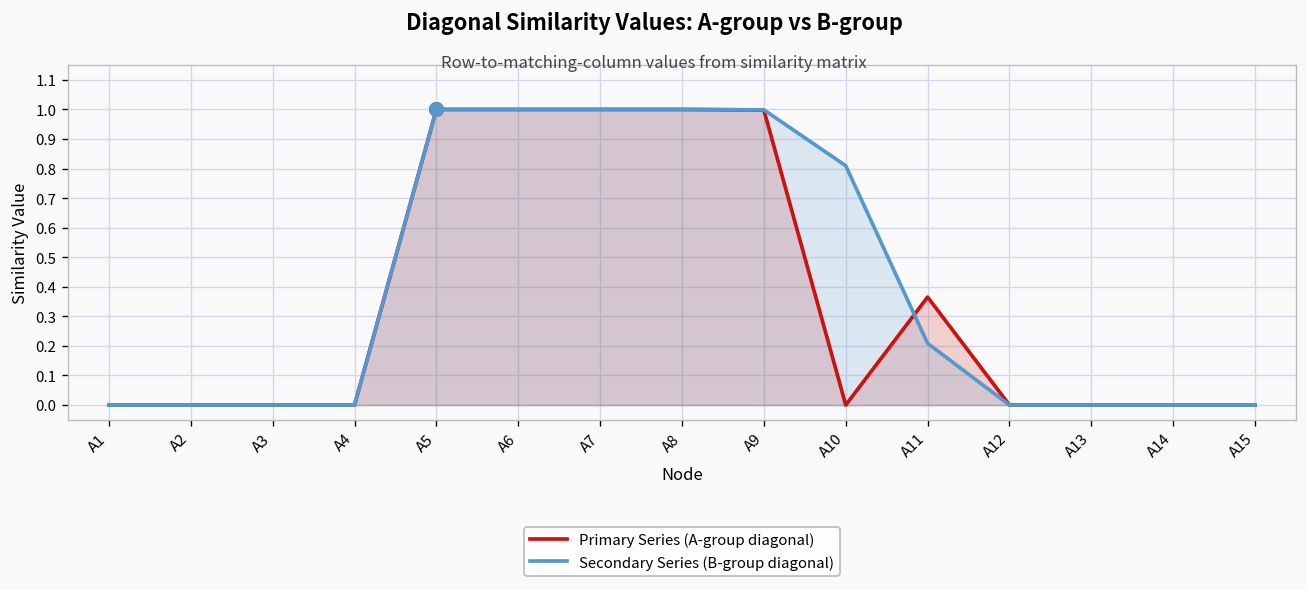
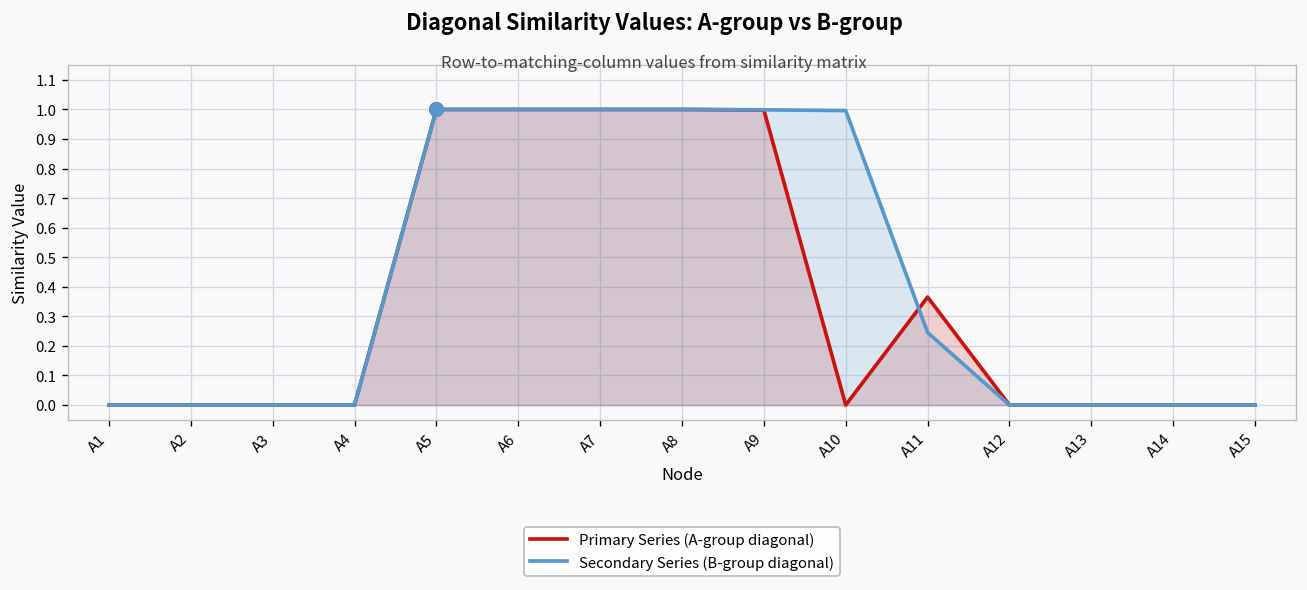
  {
    "Secondary Series (B-group diagonal)": {
-     "A10": 0.81,
-     "A11": 0.21
+     "A10": 1.00,
+     "A11": 0.25
    }
  }
